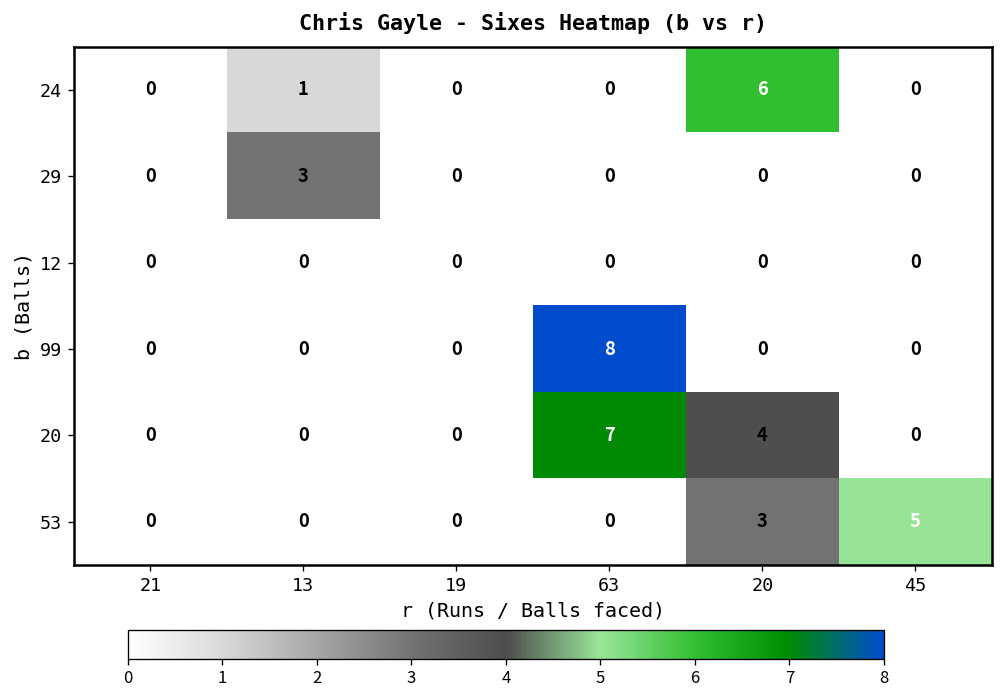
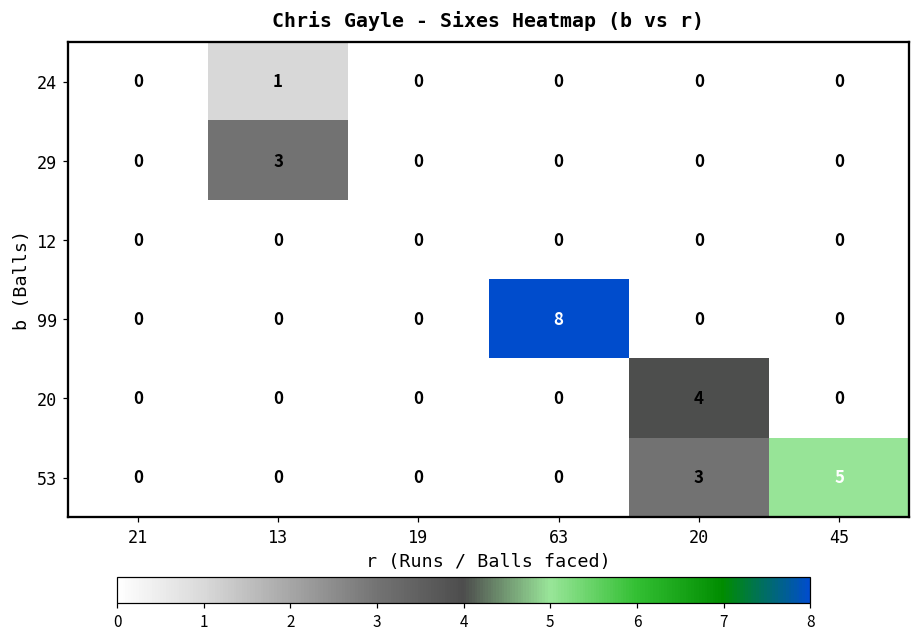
  {
    "24": {
      "21": 0,
      "13": 1,
      "19": 0,
      "63": 0,
-     "20": 6,
+     "20": 0,
      "45": 0
    },
    "29": {
      "21": 0,
      "13": 3,
      "19": 0,
      "63": 0,
      "20": 0,
      "45": 0
    },
    "12": {
      "21": 0,
      "13": 0,
      "19": 0,
      "63": 0,
      "20": 0,
      "45": 0
    },
    "99": {
      "21": 0,
      "13": 0,
      "19": 0,
      "63": 8,
      "20": 0,
      "45": 0
    },
    "20": {
      "21": 0,
      "13": 0,
      "19": 0,
-     "63": 7,
+     "63": 0,
      "20": 4,
      "45": 0
    },
    "53": {
      "21": 0,
      "13": 0,
      "19": 0,
      "63": 0,
      "20": 3,
      "45": 5
    }
  }
